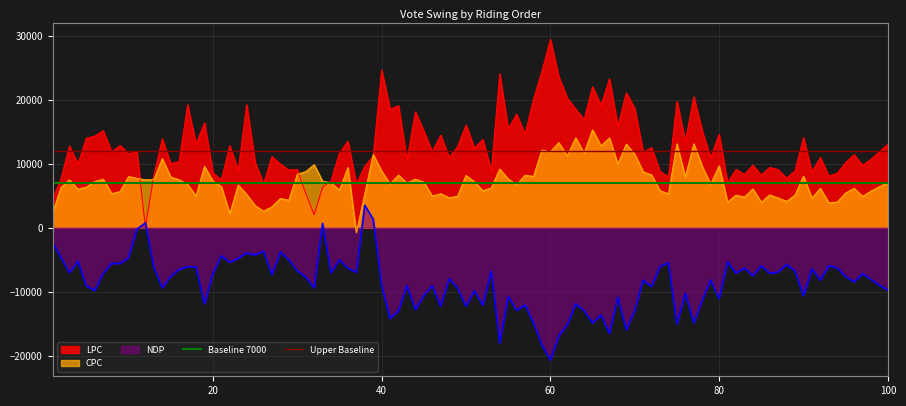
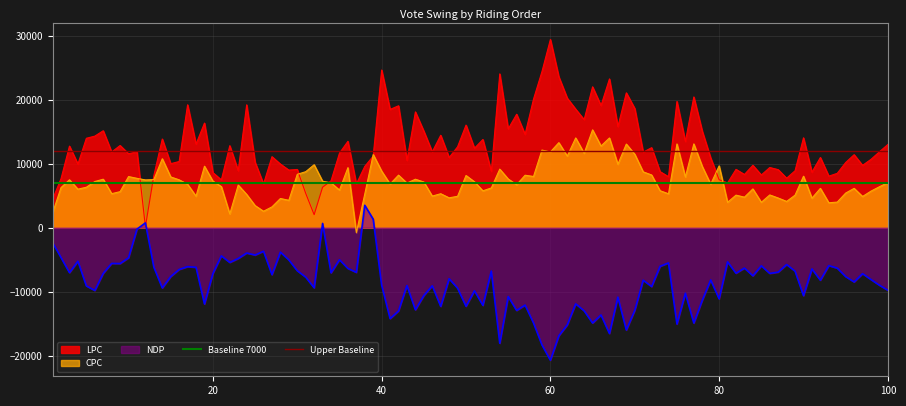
  {
    "LPC": {
      "20": 9000,
      "40": 25000,
      "60": 29000,
-     "80": 15000,
+     "80": 7000,
      "100": 13000
    }
  }
